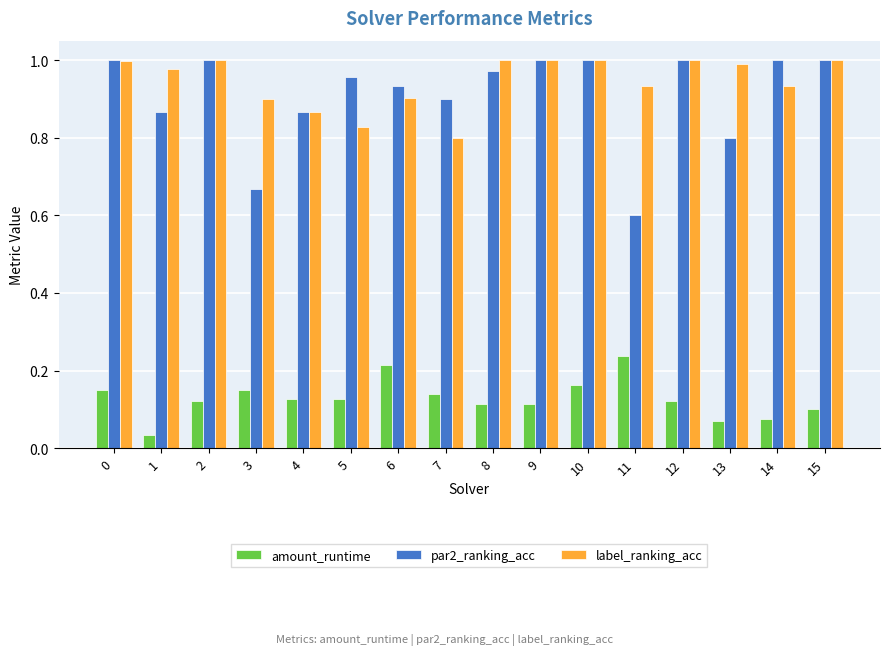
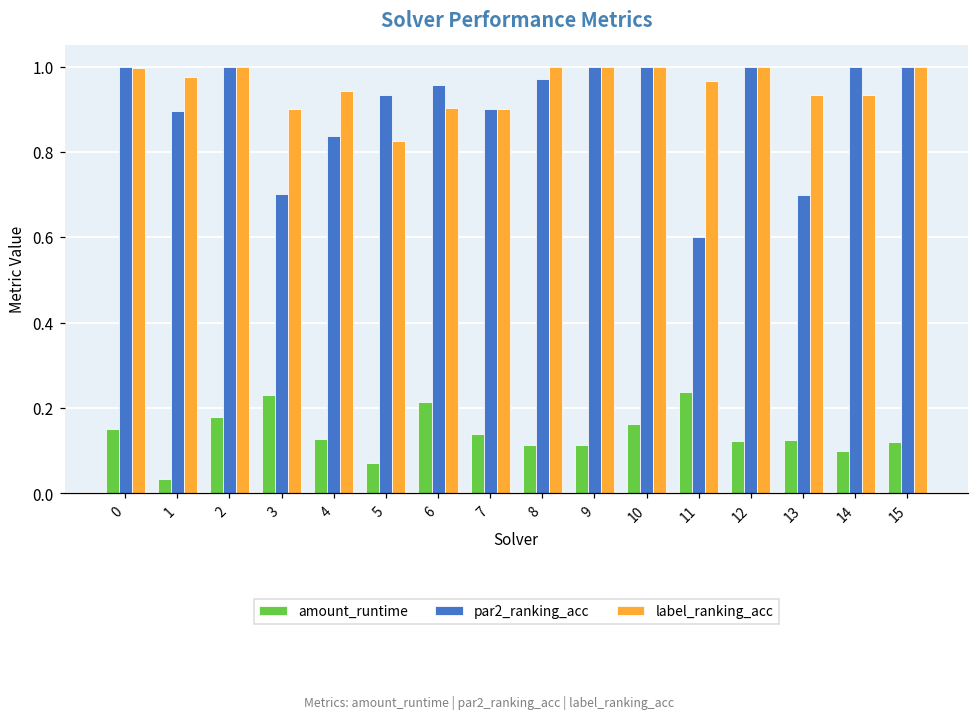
  {
    "amount_runtime": {
      "0": 0.15,
      "1": 0.03,
-     "2": 0.12,
-     "3": 0.15,
+     "2": 0.18,
+     "3": 0.23,
      "4": 0.13,
-     "5": 0.13,
+     "5": 0.07,
      "6": 0.21,
      "7": 0.14,
      "8": 0.11,
      "9": 0.11,
      "10": 0.16,
      "11": 0.24,
      "12": 0.12,
-     "13": 0.07,
-     "14": 0.08,
-     "15": 0.10
+     "13": 0.12,
+     "14": 0.10,
+     "15": 0.12
    },
    "par2_ranking_acc": {
      "0": 1.00,
-     "1": 0.87,
+     "1": 0.90,
      "2": 1.00,
-     "3": 0.67,
-     "4": 0.87,
-     "5": 0.96,
-     "6": 0.93,
+     "3": 0.70,
+     "4": 0.84,
+     "5": 0.93,
+     "6": 0.96,
      "7": 0.90,
      "8": 0.97,
      "9": 1.00,
      "10": 1.00,
      "11": 0.60,
      "12": 1.00,
-     "13": 0.8,
+     "13": 0.7,
      "14": 1.00,
      "15": 1.00
    },
    "label_ranking_acc": {
      "0": 1.00,
      "1": 0.98,
      "2": 1.00,
      "3": 0.90,
-     "4": 0.87,
+     "4": 0.94,
      "5": 0.83,
      "6": 0.90,
-     "7": 0.8,
+     "7": 0.9,
      "8": 1.00,
      "9": 1.00,
      "10": 1.00,
-     "11": 0.93,
+     "11": 0.97,
      "12": 1.00,
-     "13": 0.99,
+     "13": 0.93,
      "14": 0.93,
      "15": 1.00
    }
  }
